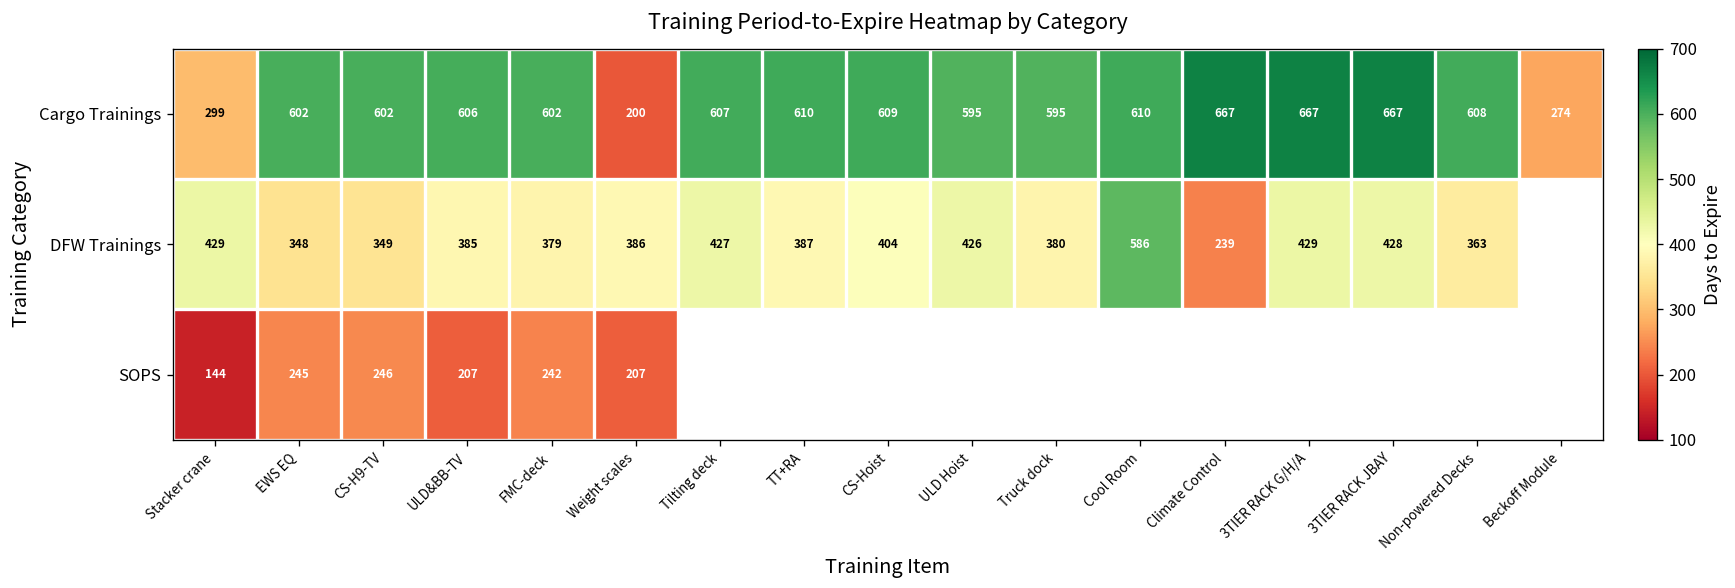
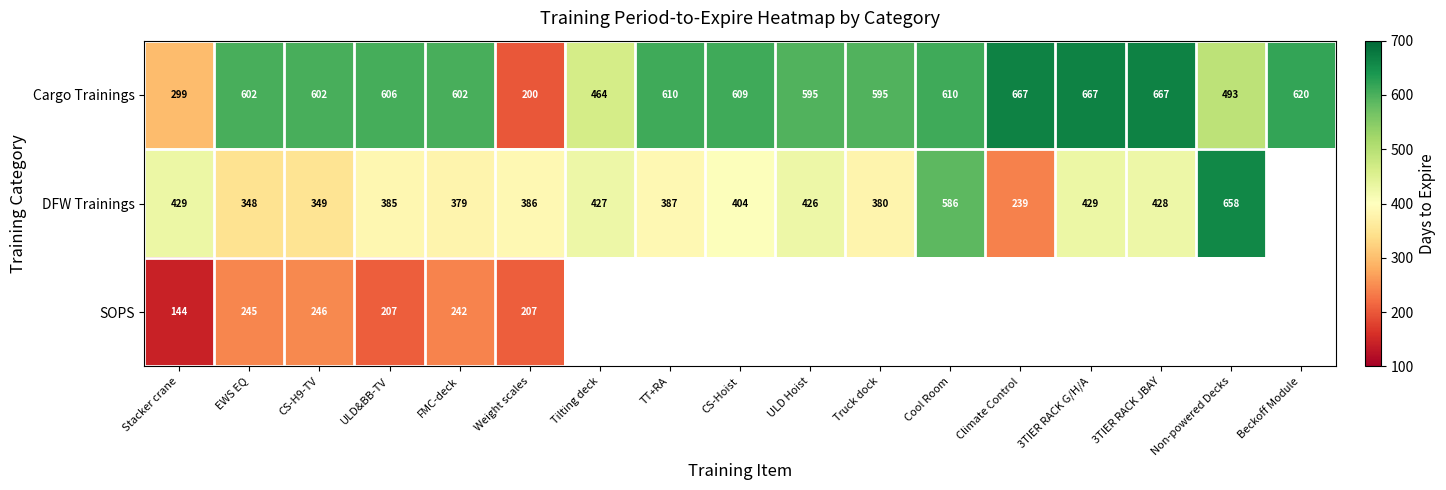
  {
    "Cargo Trainings": {
      "Stacker crane": 299,
      "EWS EQ": 602,
      "CS-H9-TV": 602,
      "ULD&BB-TV": 606,
      "FMC-deck": 602,
      "Weight scales": 200,
-     "Tilting deck": 607,
+     "Tilting deck": 464,
      "TT+RA": 610,
      "CS-Hoist": 609,
      "ULD Hoist": 595,
      "Truck dock": 595,
      "Cool Room": 610,
      "Climate Control": 667,
      "3TIER RACK G/H/A": 667,
      "3TIER RACK JBAY": 667,
-     "Non-powered Decks": 608,
-     "Beckoff Module": 274
+     "Non-powered Decks": 493,
+     "Beckoff Module": 620
    },
    "DFW Trainings": {
      "Stacker crane": 429,
      "EWS EQ": 348,
      "CS-H9-TV": 349,
      "ULD&BB-TV": 385,
      "FMC-deck": 379,
      "Weight scales": 386,
      "Tilting deck": 427,
      "TT+RA": 387,
      "CS-Hoist": 404,
      "ULD Hoist": 426,
      "Truck dock": 380,
      "Cool Room": 586,
      "Climate Control": 239,
      "3TIER RACK G/H/A": 429,
      "3TIER RACK JBAY": 428,
-     "Non-powered Decks": 363
+     "Non-powered Decks": 658
    },
    "SOPS": {
      "Stacker crane": 144,
      "EWS EQ": 245,
      "CS-H9-TV": 246,
      "ULD&BB-TV": 207,
      "FMC-deck": 242,
      "Weight scales": 207
    }
  }
